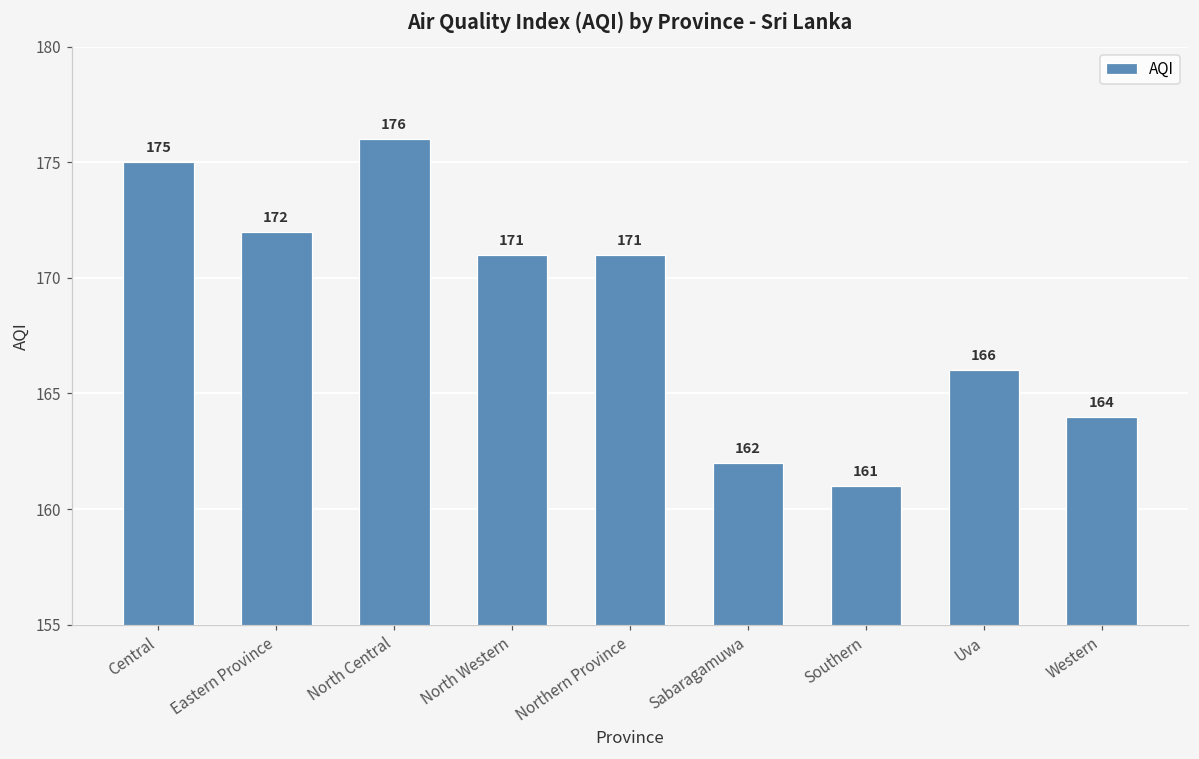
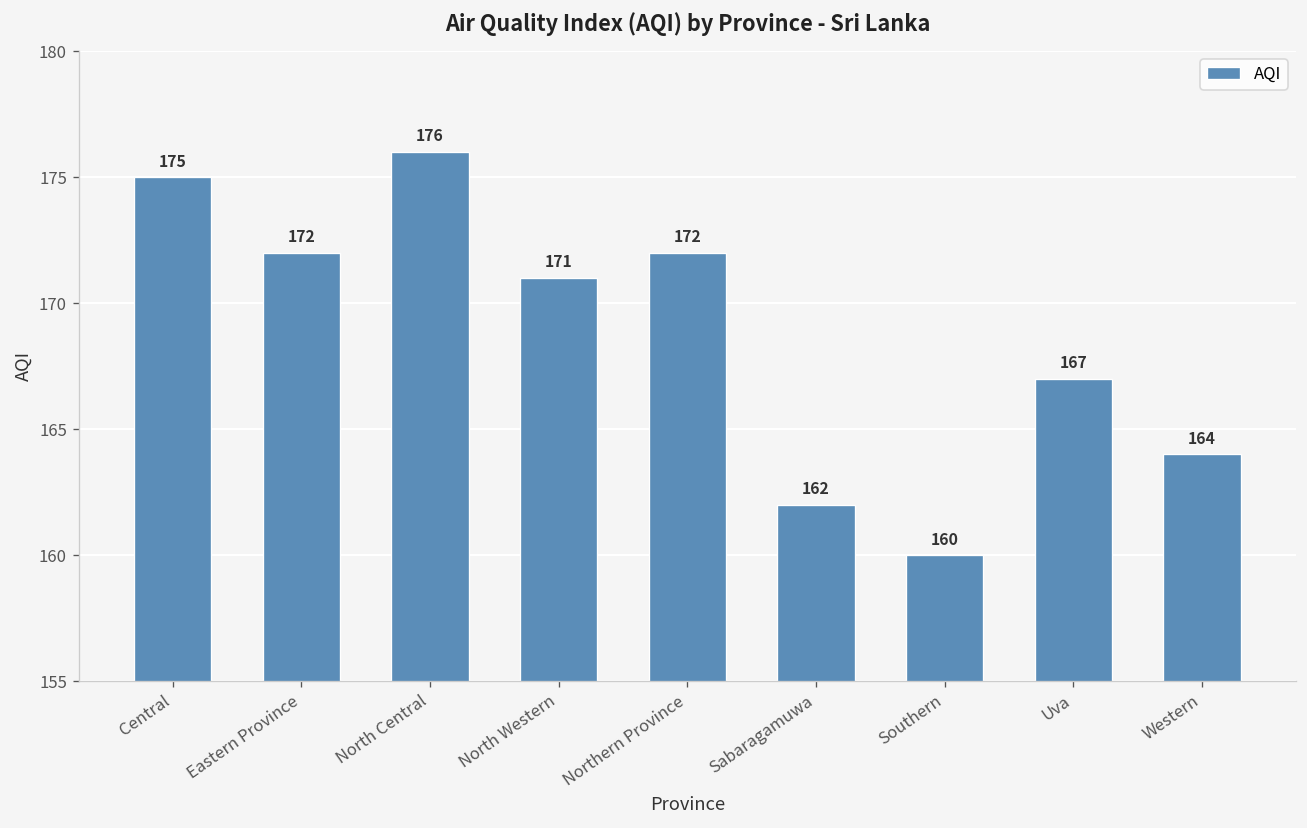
  {
    "Central": 175,
    "Eastern Province": 172,
    "North Central": 176,
    "North Western": 171,
-   "Northern Province": 171,
+   "Northern Province": 172,
    "Sabaragamuwa": 162,
-   "Southern": 161,
-   "Uva": 166,
+   "Southern": 160,
+   "Uva": 167,
    "Western": 164
  }
